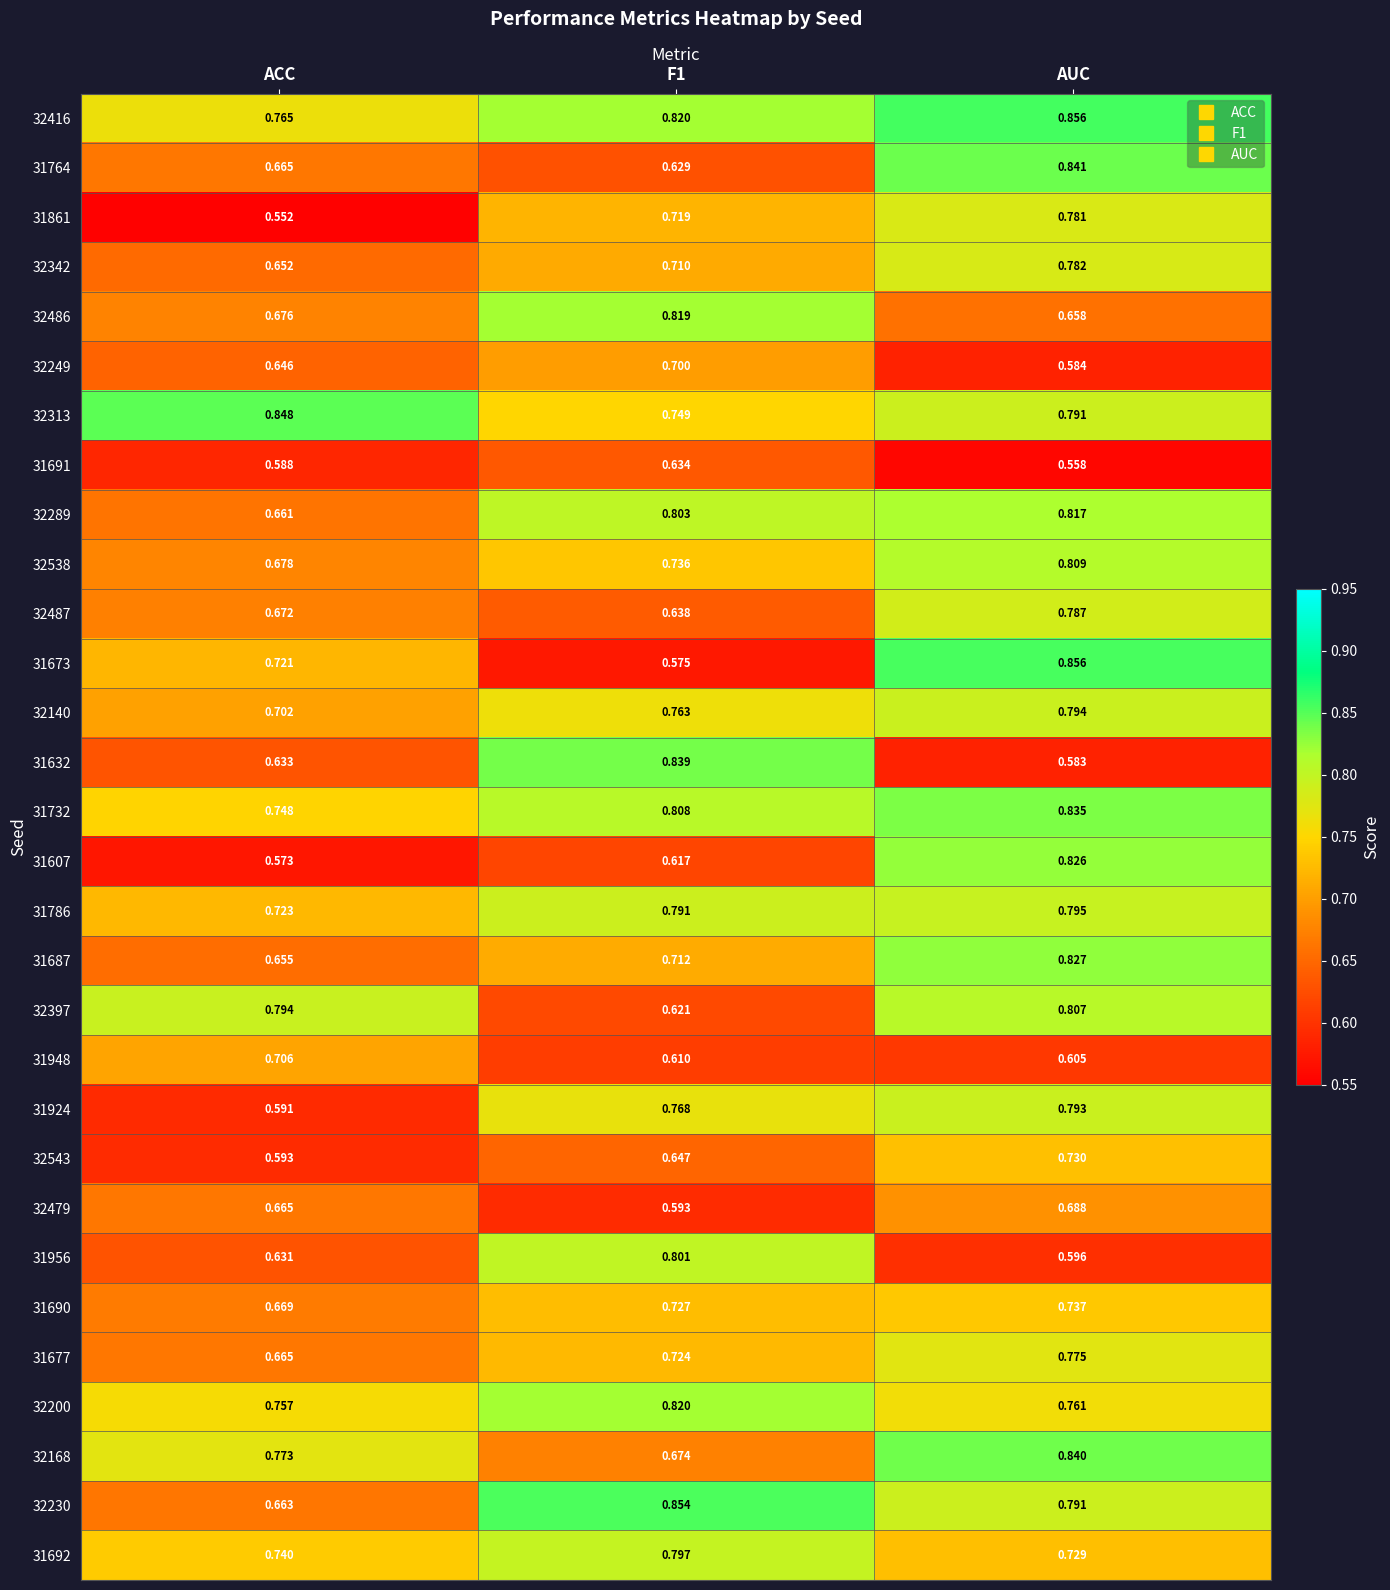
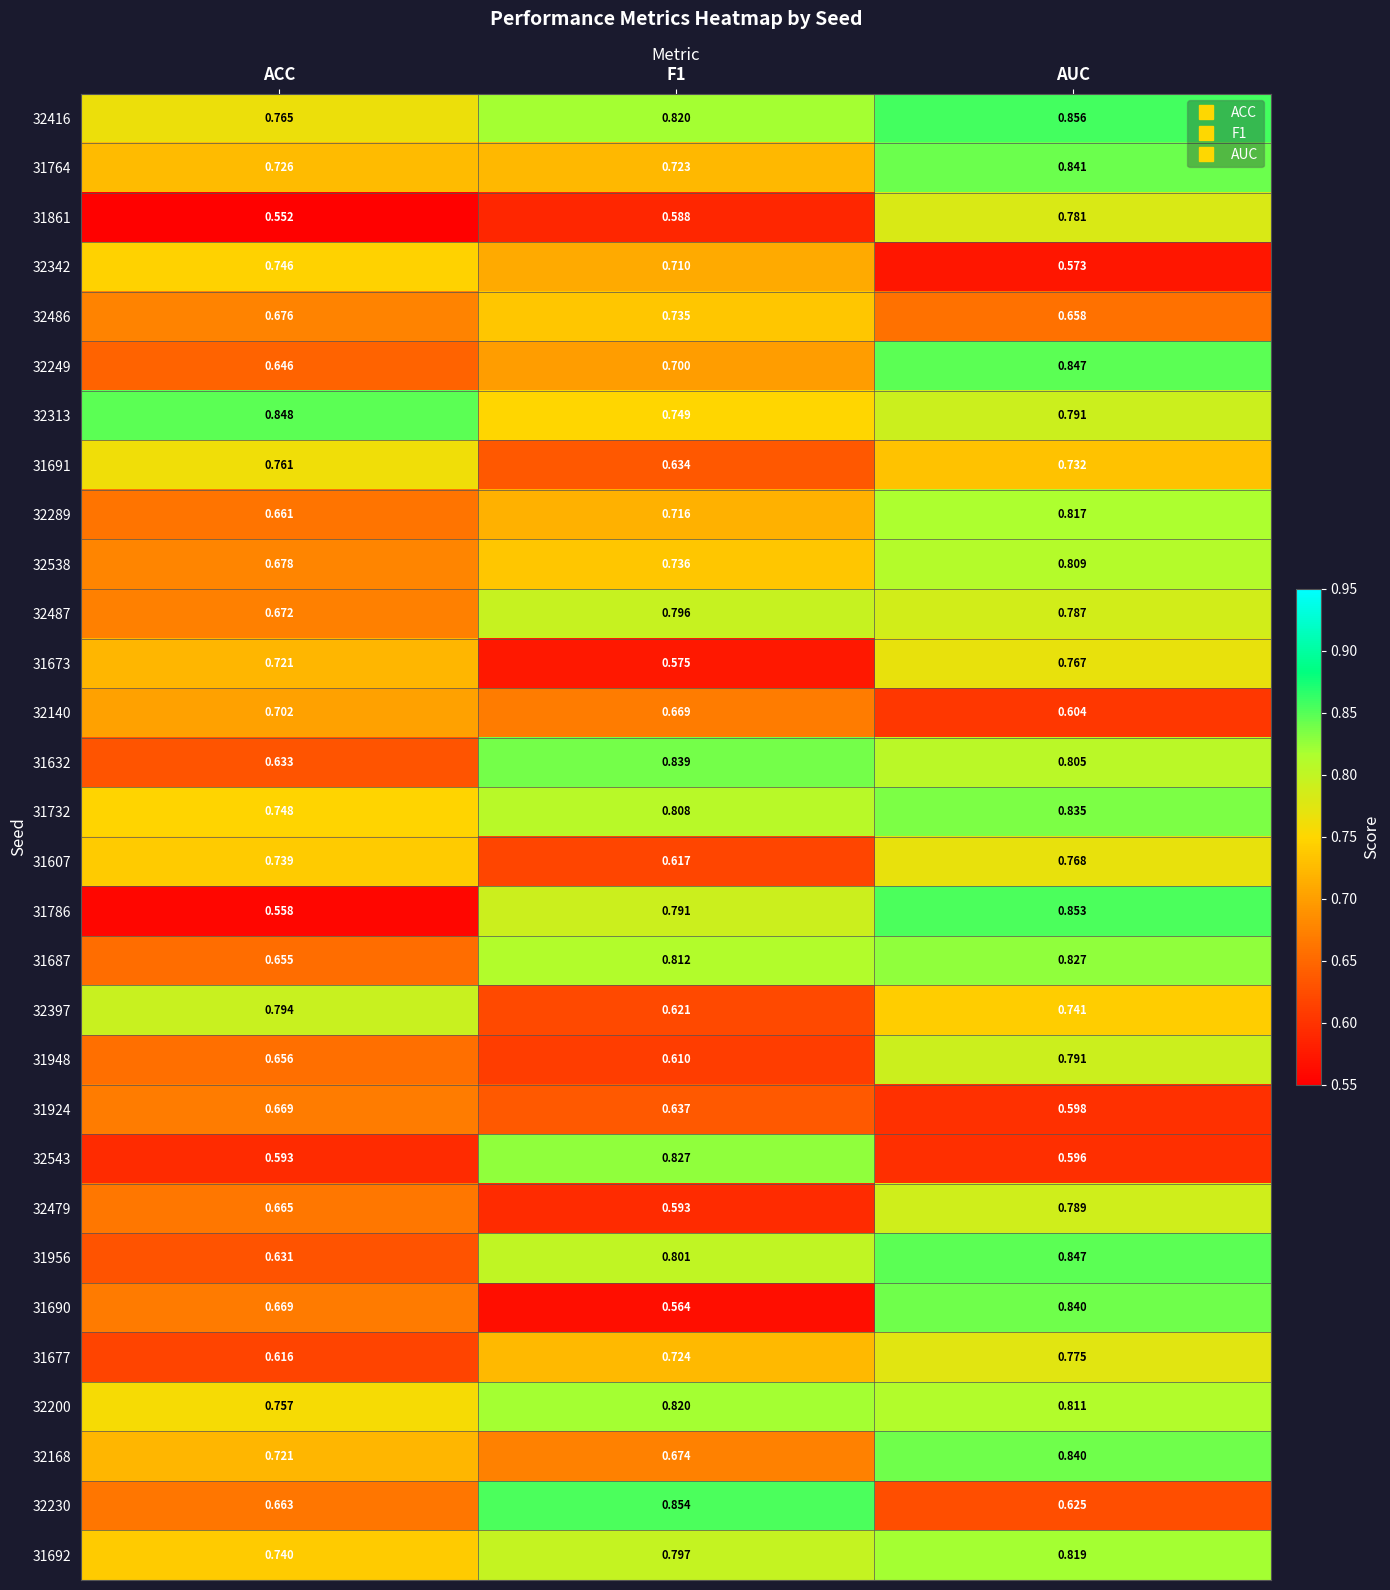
  {
    "32416": {
      "ACC": 0.765,
      "F1": 0.820,
      "AUC": 0.856
    },
    "31764": {
-     "ACC": 0.665,
-     "F1": 0.629,
+     "ACC": 0.726,
+     "F1": 0.723,
      "AUC": 0.841
    },
    "31861": {
      "ACC": 0.552,
-     "F1": 0.719,
+     "F1": 0.588,
      "AUC": 0.781
    },
    "32342": {
-     "ACC": 0.652,
+     "ACC": 0.746,
      "F1": 0.710,
-     "AUC": 0.782
+     "AUC": 0.573
    },
    "32486": {
      "ACC": 0.676,
-     "F1": 0.819,
+     "F1": 0.735,
      "AUC": 0.658
    },
    "32249": {
      "ACC": 0.646,
      "F1": 0.700,
-     "AUC": 0.584
+     "AUC": 0.847
    },
    "32313": {
      "ACC": 0.848,
      "F1": 0.749,
      "AUC": 0.791
    },
    "31691": {
-     "ACC": 0.588,
+     "ACC": 0.761,
      "F1": 0.634,
-     "AUC": 0.558
+     "AUC": 0.732
    },
    "32289": {
      "ACC": 0.661,
-     "F1": 0.803,
+     "F1": 0.716,
      "AUC": 0.817
    },
    "32538": {
      "ACC": 0.678,
      "F1": 0.736,
      "AUC": 0.809
    },
    "32487": {
      "ACC": 0.672,
-     "F1": 0.638,
+     "F1": 0.796,
      "AUC": 0.787
    },
    "31673": {
      "ACC": 0.721,
      "F1": 0.575,
-     "AUC": 0.856
+     "AUC": 0.767
    },
    "32140": {
      "ACC": 0.702,
-     "F1": 0.763,
-     "AUC": 0.794
+     "F1": 0.669,
+     "AUC": 0.604
    },
    "31632": {
      "ACC": 0.633,
      "F1": 0.839,
-     "AUC": 0.583
+     "AUC": 0.805
    },
    "31732": {
      "ACC": 0.748,
      "F1": 0.808,
      "AUC": 0.835
    },
    "31607": {
-     "ACC": 0.573,
+     "ACC": 0.739,
      "F1": 0.617,
-     "AUC": 0.826
+     "AUC": 0.768
    },
    "31786": {
-     "ACC": 0.723,
+     "ACC": 0.558,
      "F1": 0.791,
-     "AUC": 0.795
+     "AUC": 0.853
    },
    "31687": {
      "ACC": 0.655,
-     "F1": 0.712,
+     "F1": 0.812,
      "AUC": 0.827
    },
    "32397": {
      "ACC": 0.794,
      "F1": 0.621,
-     "AUC": 0.807
+     "AUC": 0.741
    },
    "31948": {
-     "ACC": 0.706,
+     "ACC": 0.656,
      "F1": 0.610,
-     "AUC": 0.605
+     "AUC": 0.791
    },
    "31924": {
-     "ACC": 0.591,
-     "F1": 0.768,
-     "AUC": 0.793
+     "ACC": 0.669,
+     "F1": 0.637,
+     "AUC": 0.598
    },
    "32543": {
      "ACC": 0.593,
-     "F1": 0.647,
-     "AUC": 0.730
+     "F1": 0.827,
+     "AUC": 0.596
    },
    "32479": {
      "ACC": 0.665,
      "F1": 0.593,
-     "AUC": 0.688
+     "AUC": 0.789
    },
    "31956": {
      "ACC": 0.631,
      "F1": 0.801,
-     "AUC": 0.596
+     "AUC": 0.847
    },
    "31690": {
      "ACC": 0.669,
-     "F1": 0.727,
-     "AUC": 0.737
+     "F1": 0.564,
+     "AUC": 0.840
    },
    "31677": {
-     "ACC": 0.665,
+     "ACC": 0.616,
      "F1": 0.724,
      "AUC": 0.775
    },
    "32200": {
      "ACC": 0.757,
      "F1": 0.820,
-     "AUC": 0.761
+     "AUC": 0.811
    },
    "32168": {
-     "ACC": 0.773,
+     "ACC": 0.721,
      "F1": 0.674,
      "AUC": 0.840
    },
    "32230": {
      "ACC": 0.663,
      "F1": 0.854,
-     "AUC": 0.791
+     "AUC": 0.625
    },
    "31692": {
      "ACC": 0.740,
      "F1": 0.797,
-     "AUC": 0.729
+     "AUC": 0.819
    }
  }
